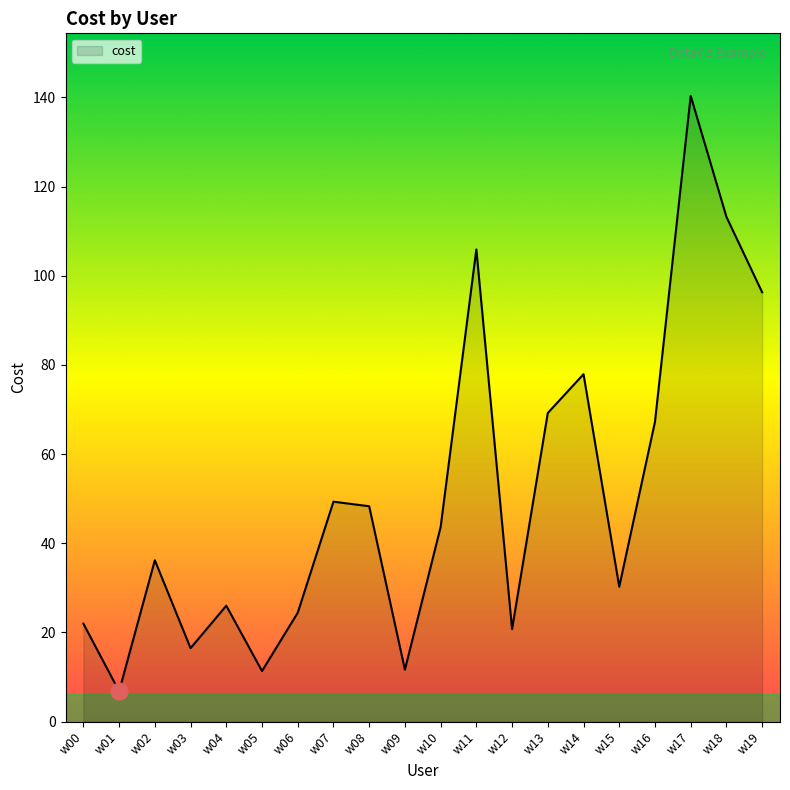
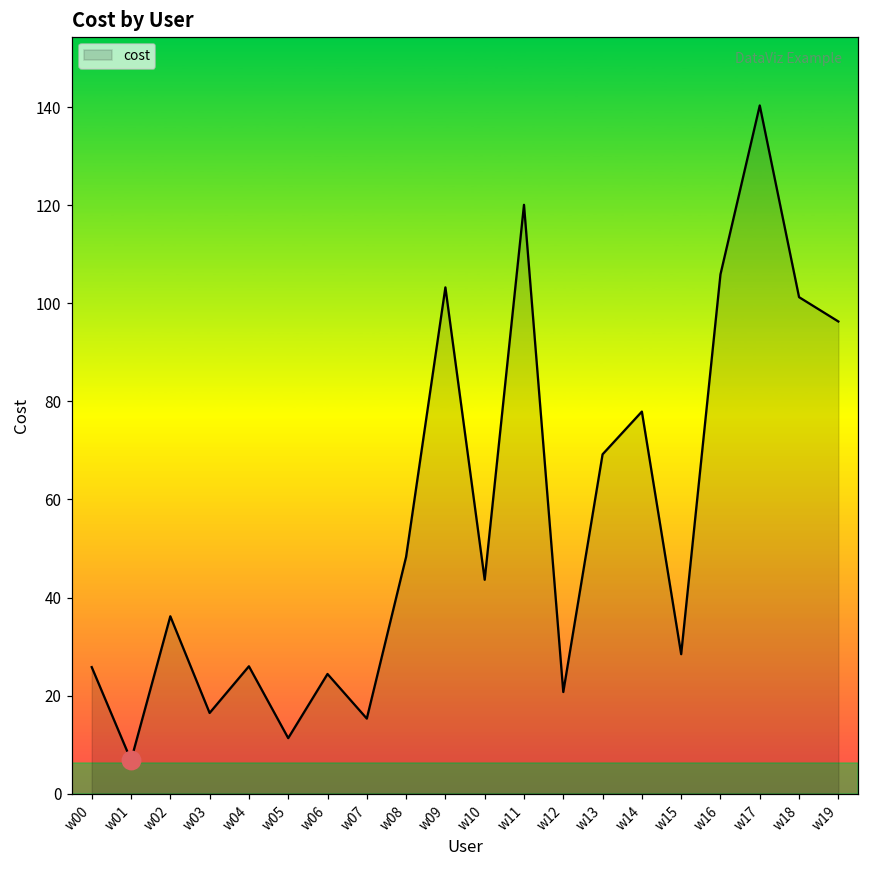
  {
    "cost": {
-     "w00": 22,
+     "w00": 26,
      "w02": 36,
      "w03": 16,
      "w04": 26,
      "w05": 11,
      "w06": 24,
-     "w07": 49,
+     "w07": 15,
      "w08": 48,
-     "w09": 12,
+     "w09": 103,
      "w10": 44,
-     "w11": 106,
+     "w11": 120,
      "w12": 21,
      "w13": 69,
      "w14": 78,
-     "w15": 30,
-     "w16": 67,
+     "w15": 28,
+     "w16": 106,
      "w17": 140,
-     "w18": 113,
+     "w18": 101,
      "w19": 96
    }
  }
